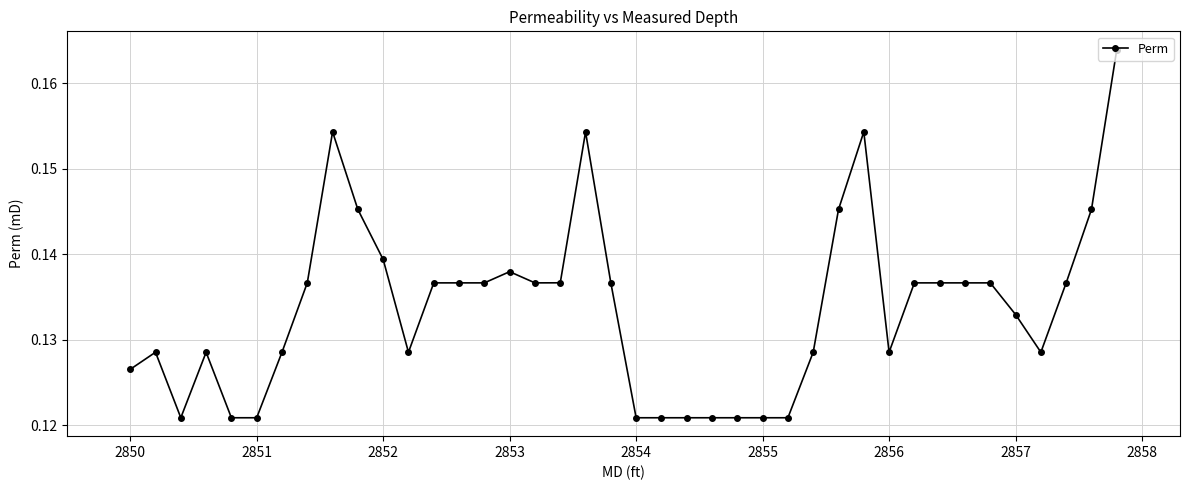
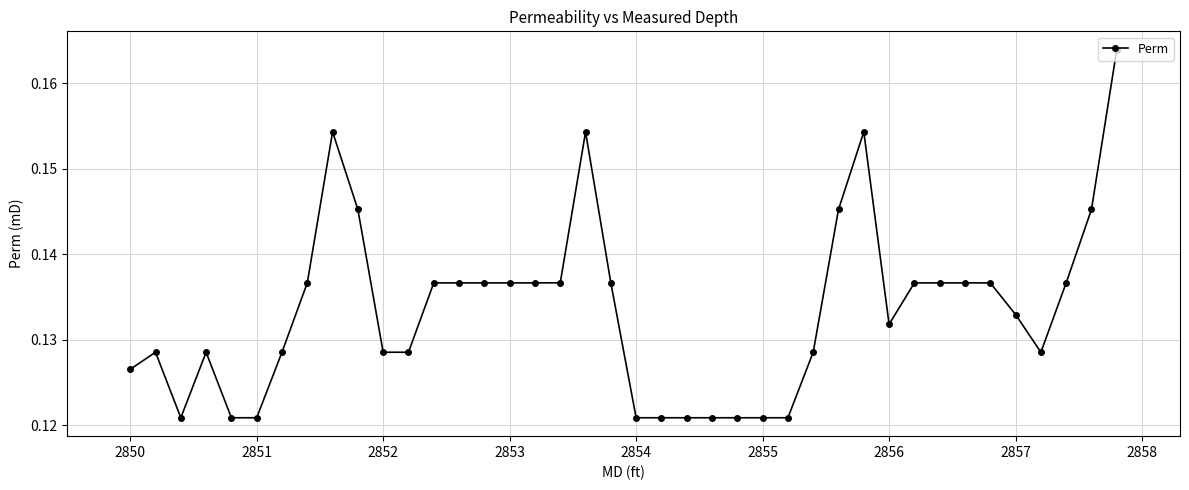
  {
    "2850": 0.127,
    "2851": 0.121,
-   "2852": 0.139,
-   "2853": 0.138,
+   "2852": 0.129,
+   "2853": 0.137,
    "2854": 0.121,
    "2855": 0.121,
-   "2856": 0.129,
+   "2856": 0.132,
    "2857": 0.133
  }
